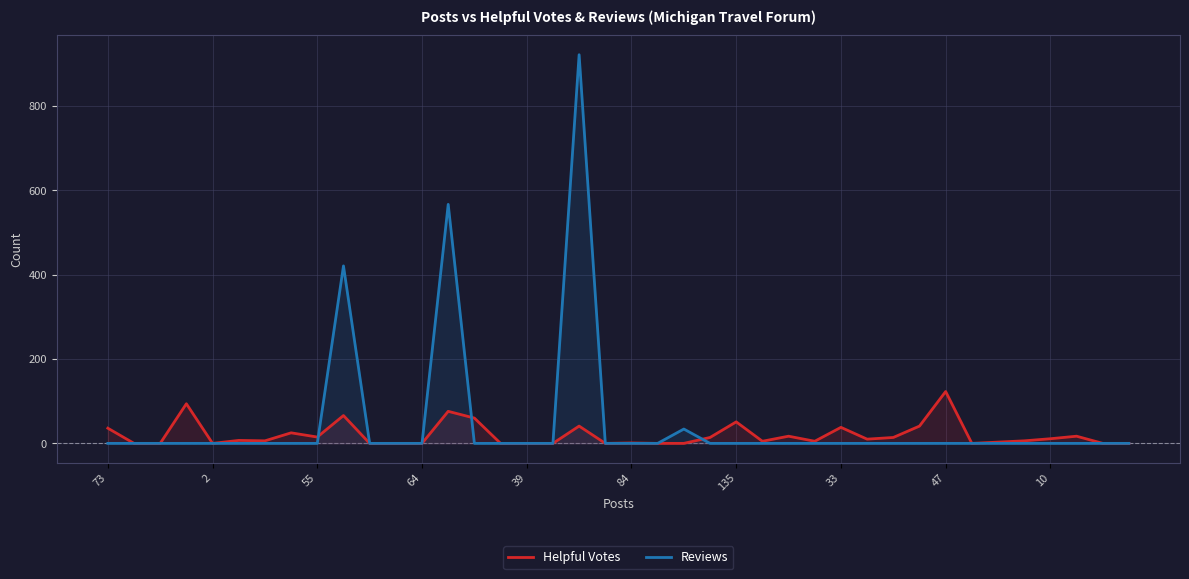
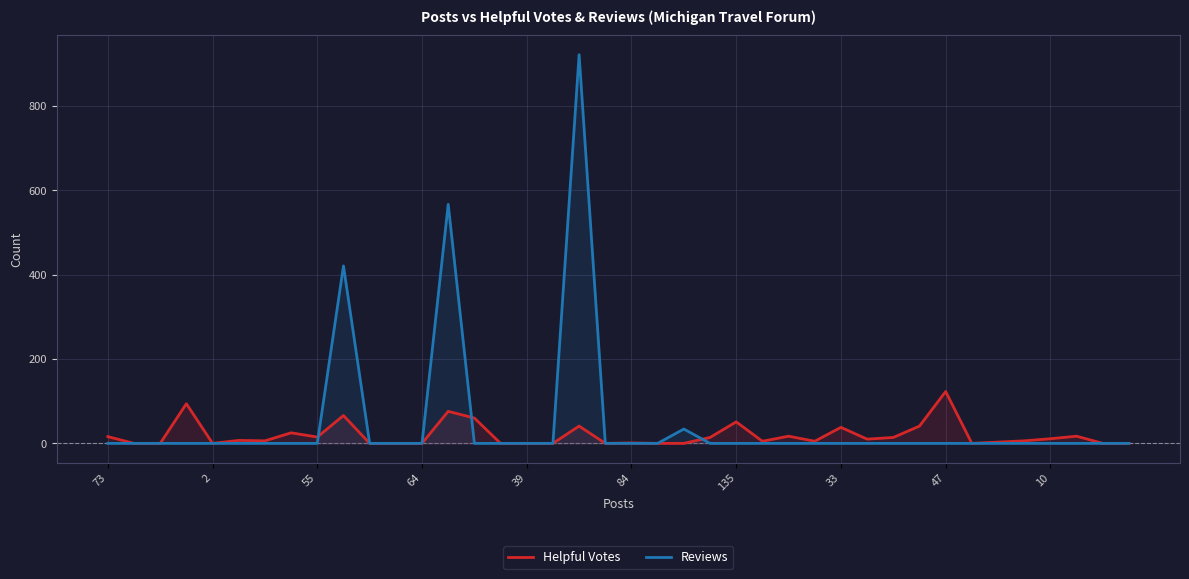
  {
    "Helpful Votes": {
-     "73": 40,
+     "73": 20,
      "55": 20,
      "135": 50,
      "33": 40,
      "47": 120
    },
    "Reviews": {
      "73": 0,
      "55": 0,
      "135": 0,
      "33": 0,
      "47": 0
    }
  }
